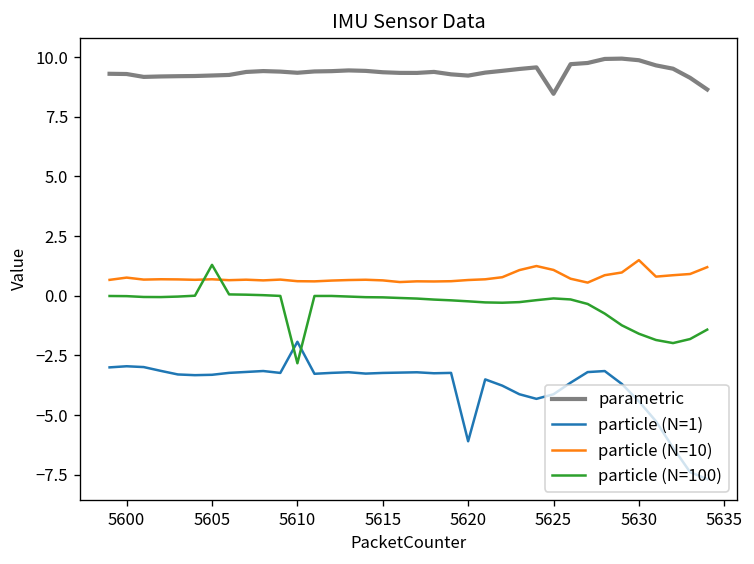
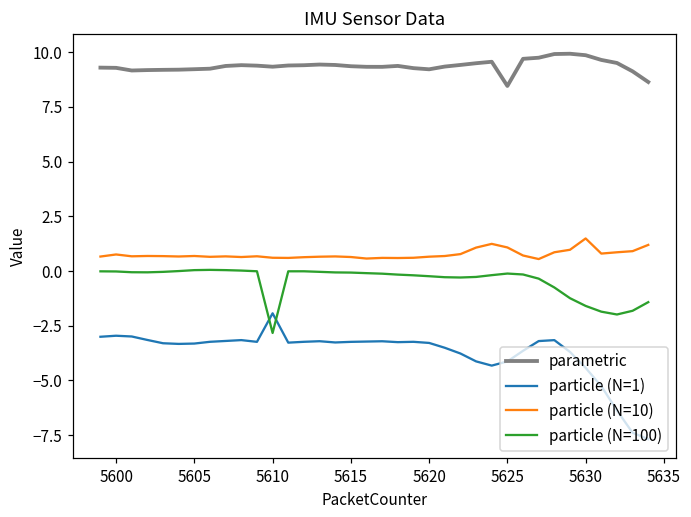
  {
    "parametric": {
      "5600": 9.3,
      "5605": 9.2,
      "5610": 9.3,
      "5615": 9.4,
      "5620": 9.2,
      "5625": 8.5,
      "5630": 9.9
    },
    "particle (N=1)": {
      "5600": -3.0,
      "5605": -3.3,
      "5610": -1.9,
      "5615": -3.2,
-     "5620": -6.1
+     "5620": -3.3
    },
    "particle (N=10)": {
      "5600": 0.8,
      "5605": 0.7,
      "5610": 0.6,
      "5615": 0.6,
      "5620": 0.7,
      "5625": 1.1,
      "5630": 1.5
    },
    "particle (N=100)": {
      "5600": 0.0,
-     "5605": 1.3,
+     "5605": 0.0,
      "5610": -2.8,
      "5615": -0.1,
      "5620": -0.2,
      "5625": -0.1,
      "5630": -1.6
    }
  }
